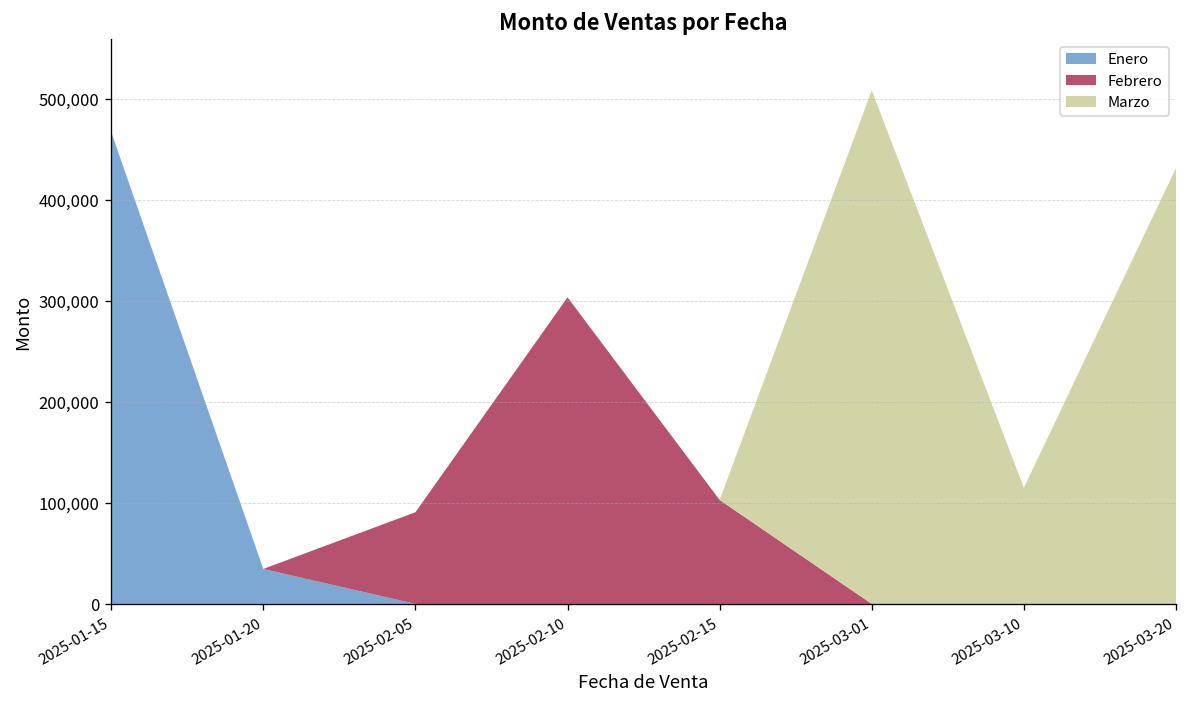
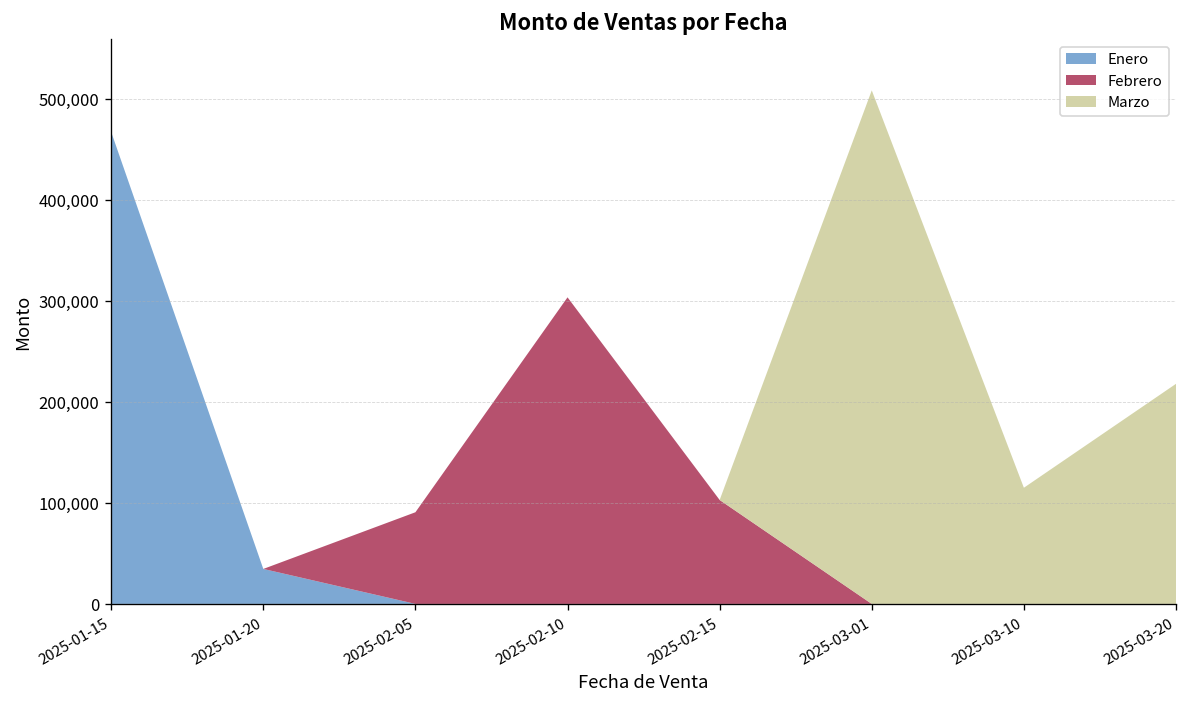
  {
    "Enero": {
      "2025-02-05": "0",
      "2025-02-10": "0",
      "2025-02-15": "0"
    },
    "Marzo": {
-     "2025-03-20": "430,000"
+     "2025-03-20": "220,000"
    }
  }
